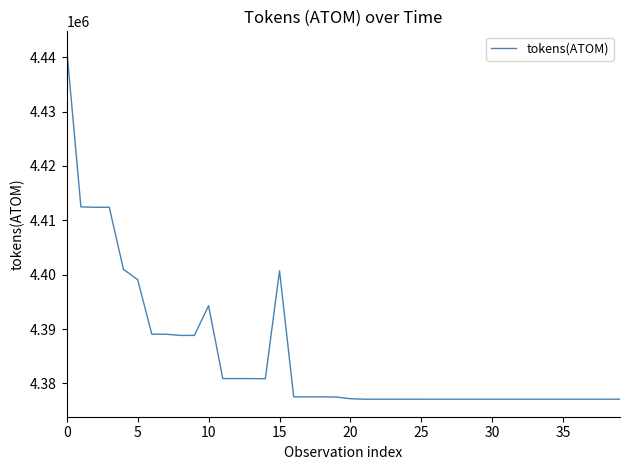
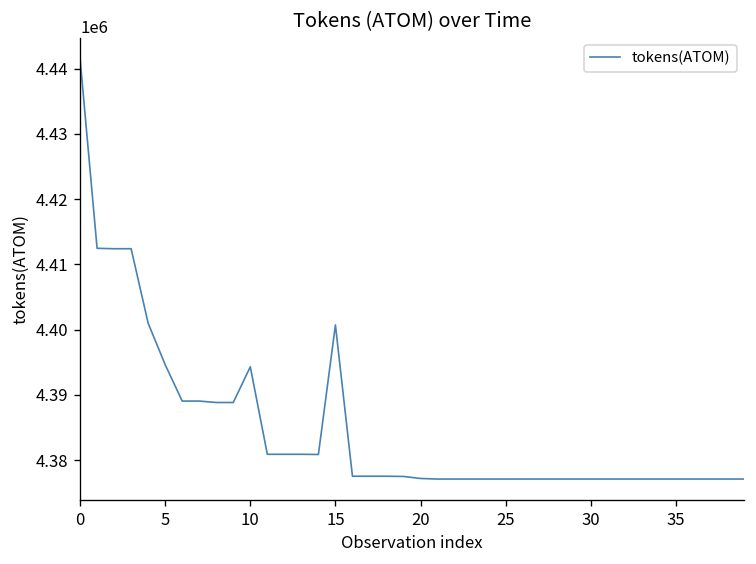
  {
    "0": 4442000,
-   "5": 4399000,
+   "5": 4395000,
    "10": 4394000,
    "15": 4401000,
    "20": 4377000,
    "25": 4377000,
    "30": 4377000,
    "35": 4377000
  }
